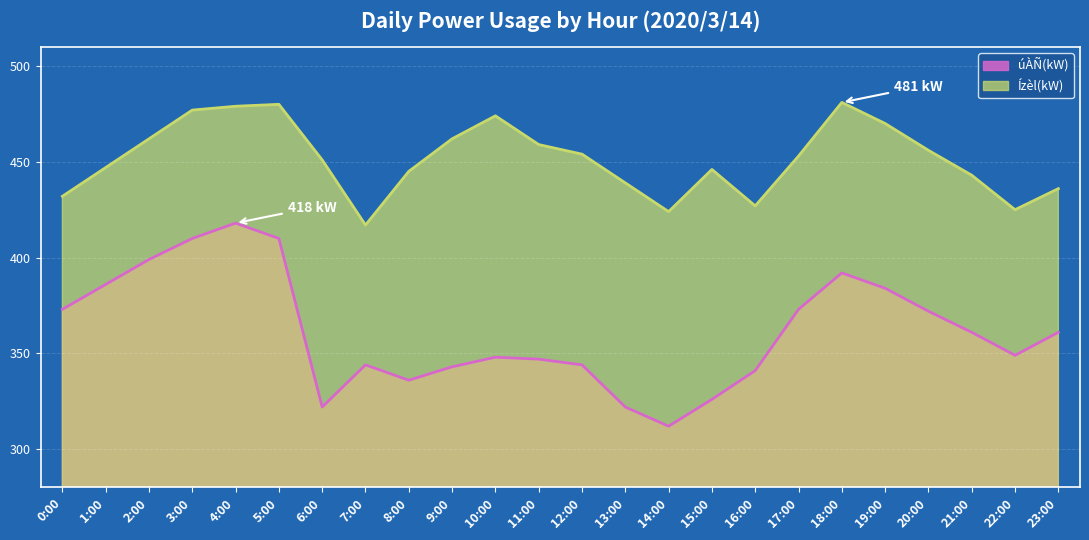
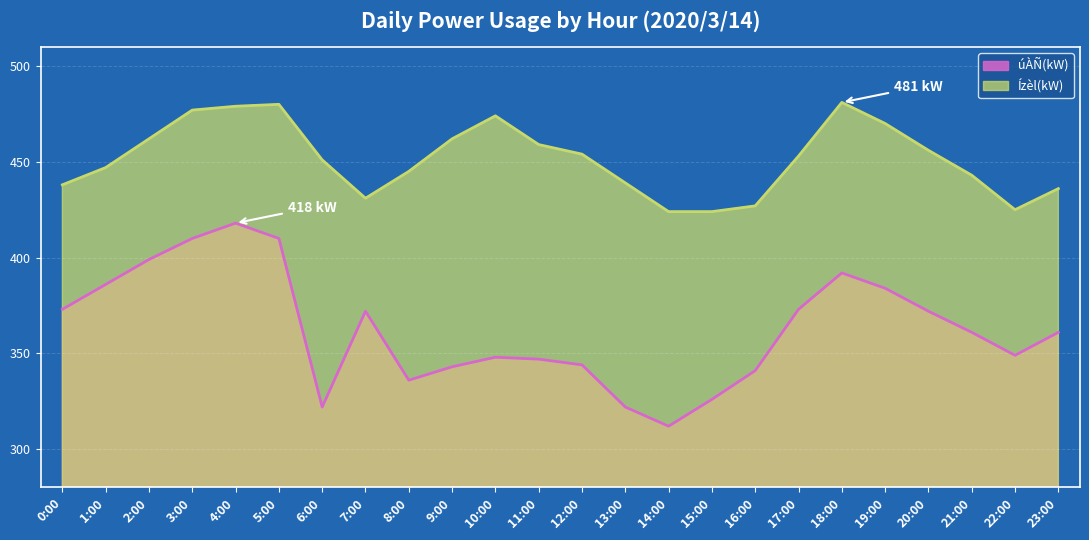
  {
    "úÀÑ(kW)": {
      "0:00": 373,
      "1:00": 386,
      "2:00": 399,
      "3:00": 410,
      "5:00": 410,
      "6:00": 322,
-     "7:00": 344,
+     "7:00": 372,
      "8:00": 336,
      "9:00": 343,
      "10:00": 348,
      "11:00": 347,
      "12:00": 344,
      "13:00": 322,
      "14:00": 312,
      "15:00": 326,
      "16:00": 341,
      "17:00": 373,
      "18:00": 392,
      "19:00": 384,
      "20:00": 372,
      "21:00": 361,
      "22:00": 349,
      "23:00": 361
    },
    "Ízèl(kW)": {
-     "0:00": 432,
+     "0:00": 438,
      "1:00": 447,
      "2:00": 462,
      "3:00": 477,
      "4:00": 479,
      "5:00": 480,
      "6:00": 451,
-     "7:00": 417,
+     "7:00": 431,
      "8:00": 445,
      "9:00": 462,
      "10:00": 474,
      "11:00": 459,
      "12:00": 454,
      "13:00": 439,
      "14:00": 424,
-     "15:00": 446,
+     "15:00": 424,
      "16:00": 427,
      "17:00": 453,
      "19:00": 470,
      "20:00": 456,
      "21:00": 443,
      "22:00": 425,
      "23:00": 436
    }
  }
